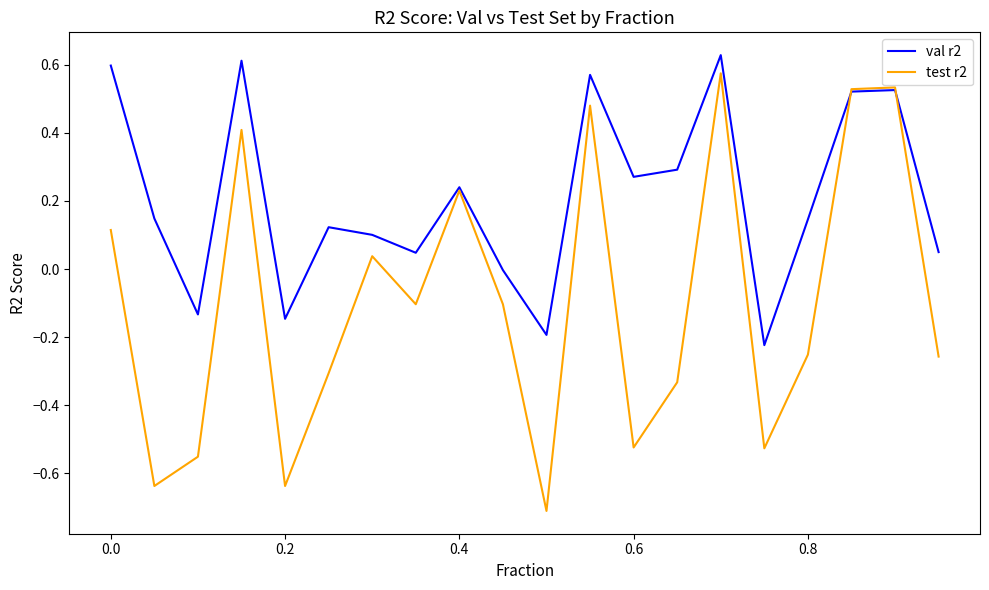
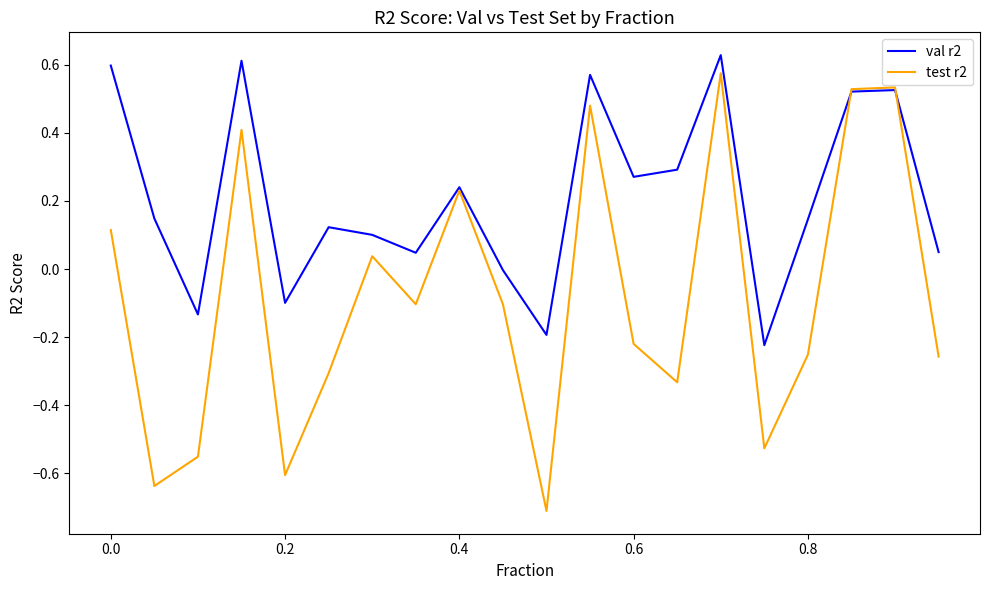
  {
    "val r2": {
      "0.0": 0.60,
-     "0.2": -0.15,
+     "0.2": -0.10,
      "0.4": 0.24,
      "0.6": 0.27,
      "0.8": 0.15
    },
    "test r2": {
      "0.0": 0.11,
-     "0.2": -0.64,
+     "0.2": -0.60,
      "0.4": 0.23,
-     "0.6": -0.52,
+     "0.6": -0.22,
      "0.8": -0.25
    }
  }
